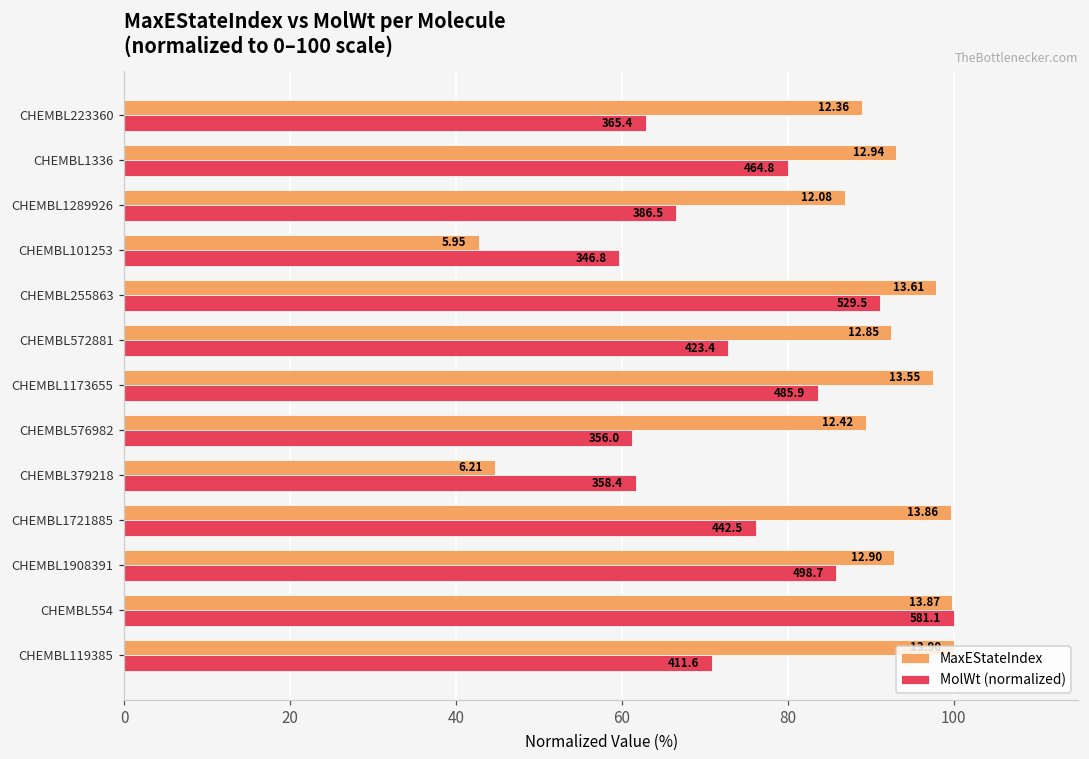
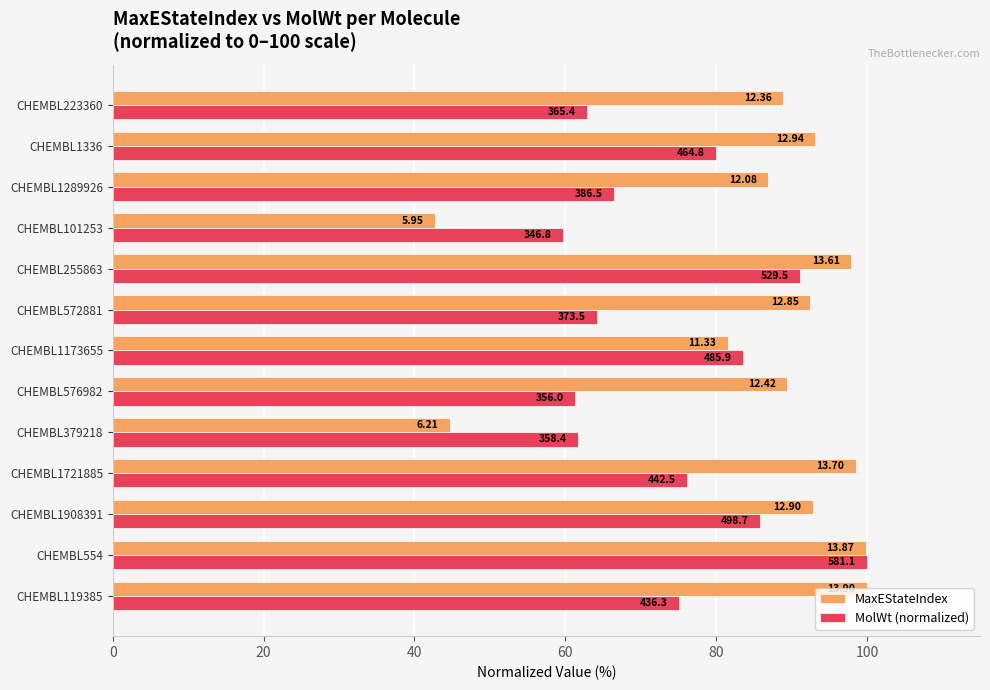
  {
    "MaxEStateIndex": {
-     "CHEMBL1173655": 13.55,
-     "CHEMBL1721885": 13.86
+     "CHEMBL1173655": 11.33,
+     "CHEMBL1721885": 13.70
    },
    "MolWt (normalized)": {
-     "CHEMBL572881": 423.4,
-     "CHEMBL119385": 411.6
+     "CHEMBL572881": 373.5,
+     "CHEMBL119385": 436.3
    }
  }
